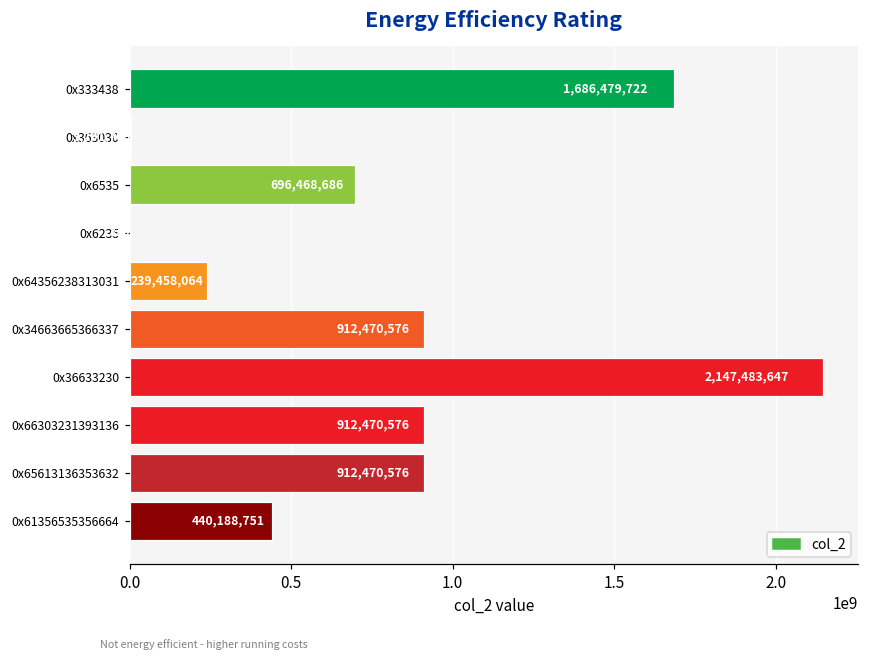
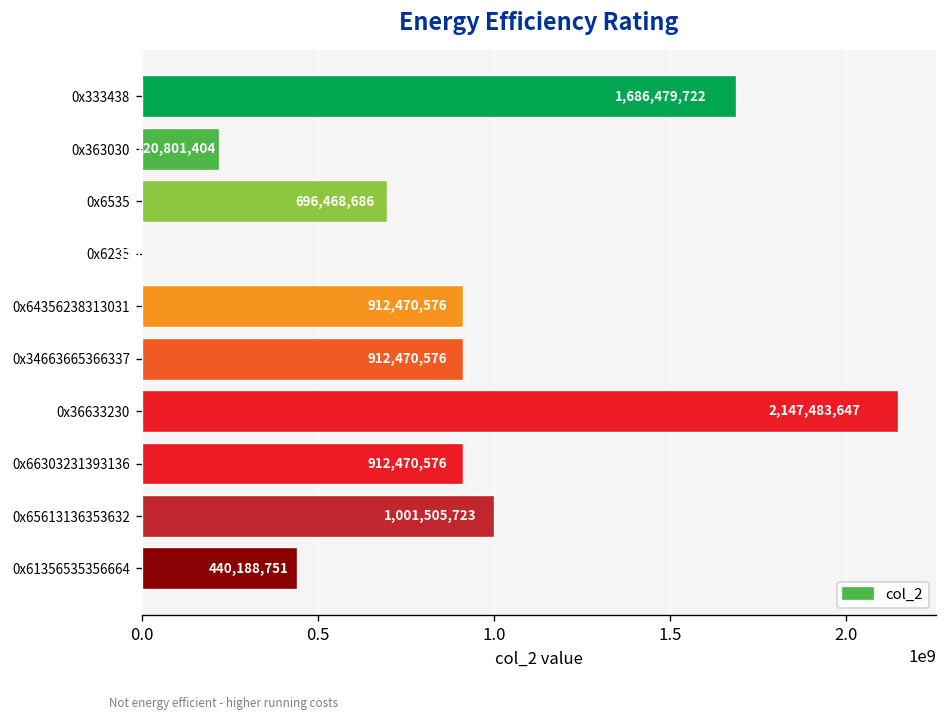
  {
    "0x333438": "1,686,479,722",
-   "0x363030": "0",
+   "0x363030": "220000000",
    "0x6535": "696,468,686",
-   "0x64356238313031": "239,458,064",
+   "0x64356238313031": "912,470,576",
    "0x34663665366337": "912,470,576",
    "0x36633230": "2,147,483,647",
    "0x66303231393136": "912,470,576",
-   "0x65613136353632": "912,470,576",
+   "0x65613136353632": "1,001,505,723",
    "0x61356535356664": "440,188,751"
  }
